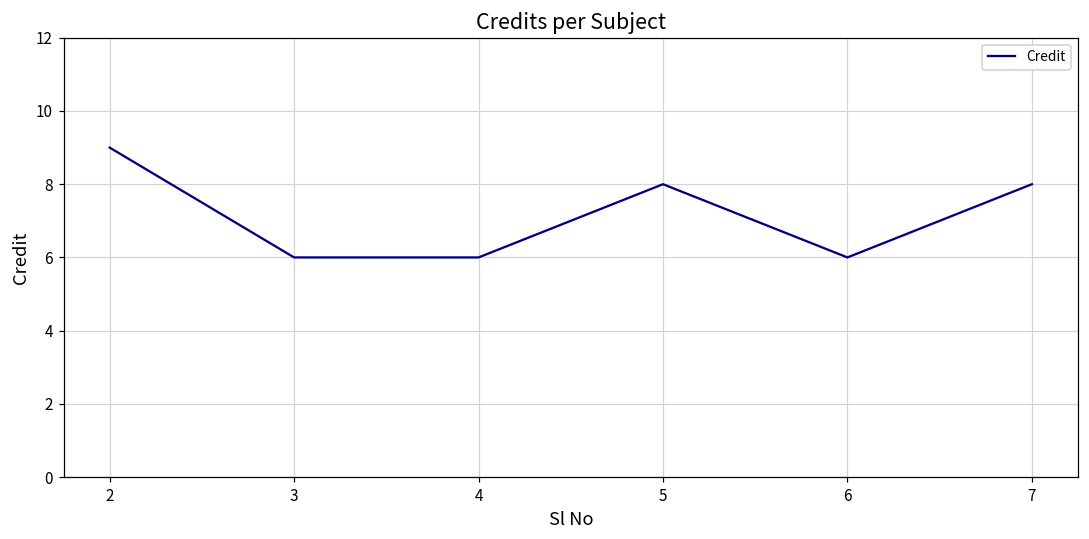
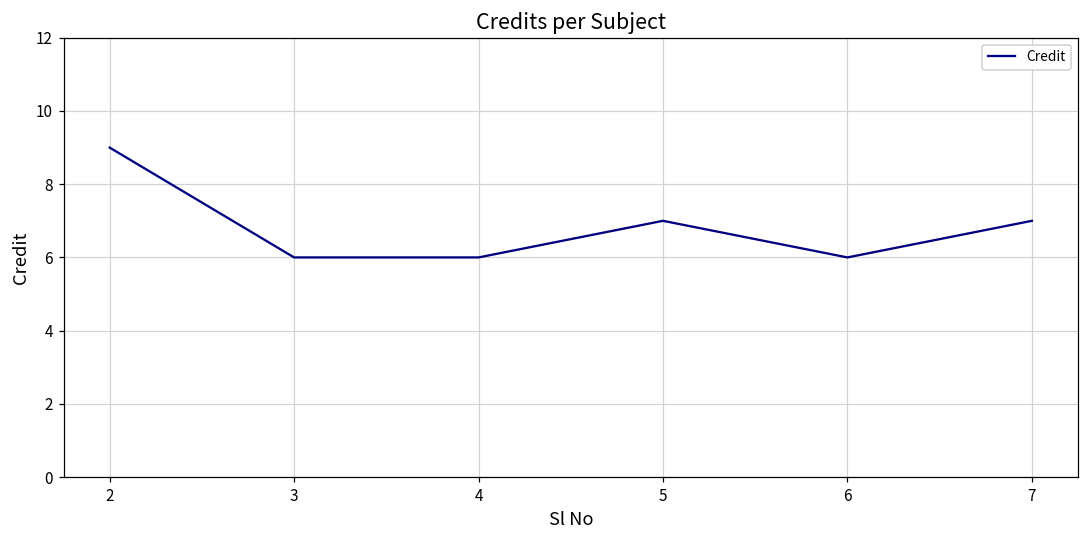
  {
    "2": 9,
    "3": 6,
    "4": 6,
-   "5": 8,
+   "5": 7,
    "6": 6,
-   "7": 8
+   "7": 7
  }
